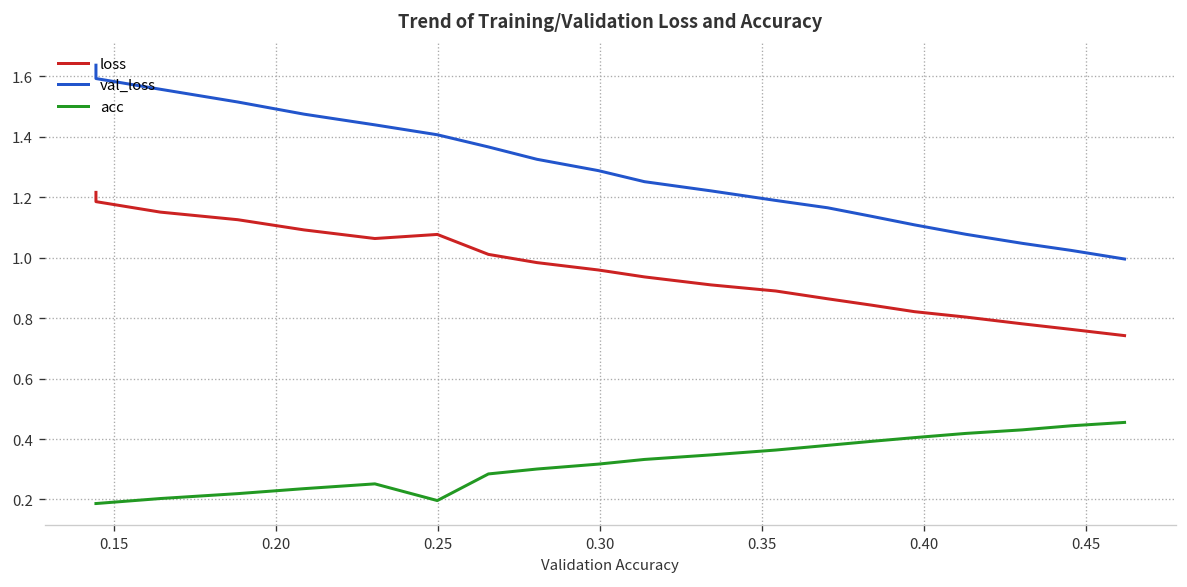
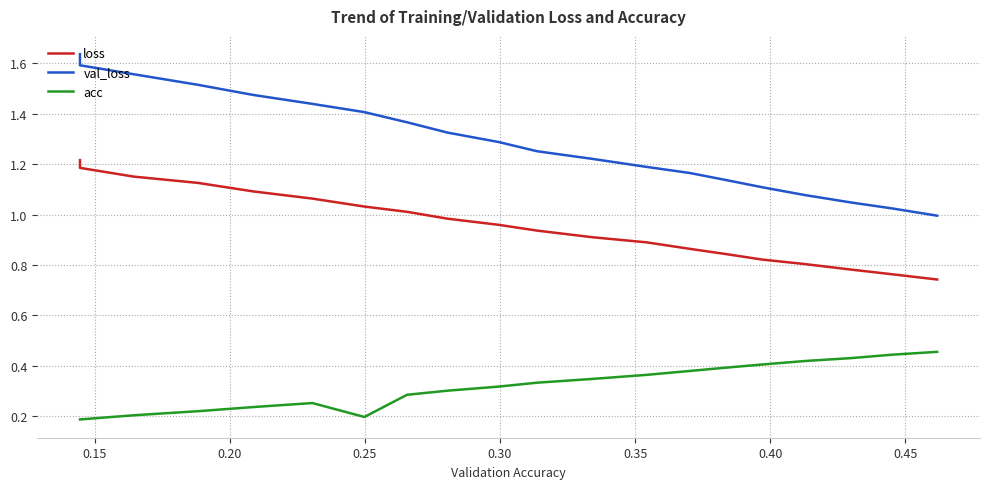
  {
    "loss": {
-     "0.25": 1.08
+     "0.25": 1.03
    },
    "val_loss": {
      "0.25": 1.41
    },
    "acc": {
      "0.25": 0.20
    }
  }
